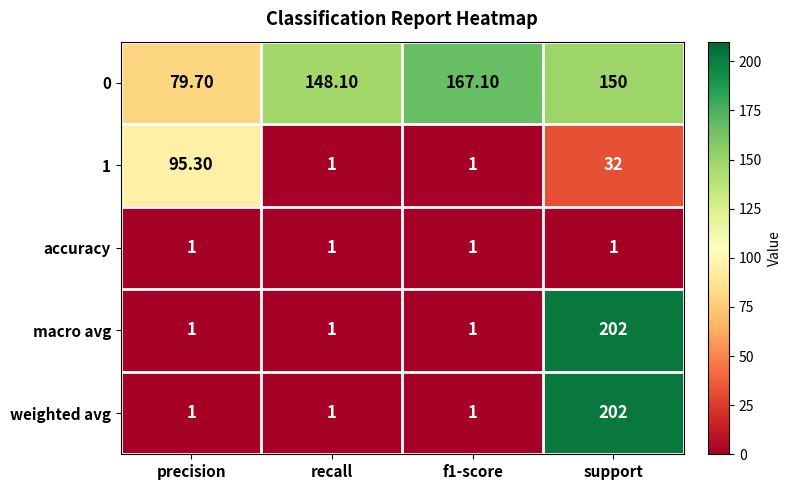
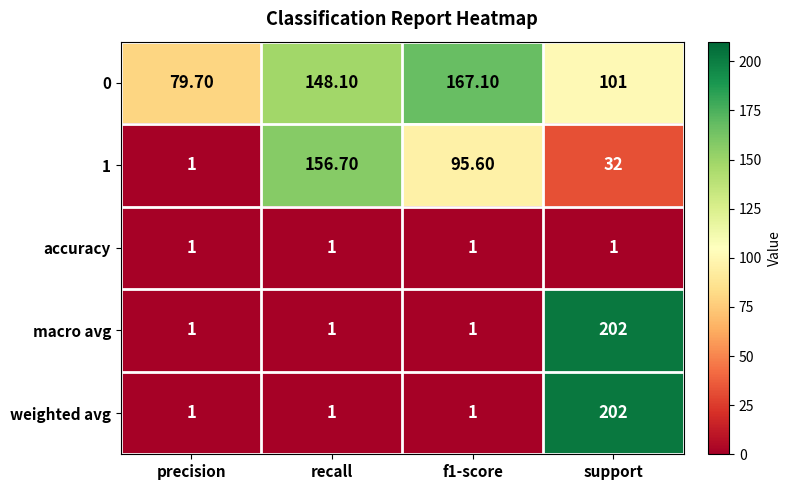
  {
    "0": {
      "precision": 79.70,
      "recall": 148.10,
      "f1-score": 167.10,
-     "support": 150
+     "support": 101
    },
    "1": {
-     "precision": 95.30,
-     "recall": 1,
-     "f1-score": 1,
+     "precision": 1,
+     "recall": 156.70,
+     "f1-score": 95.60,
      "support": 32
    },
    "accuracy": {
      "precision": 1,
      "recall": 1,
      "f1-score": 1,
      "support": 1
    },
    "macro avg": {
      "precision": 1,
      "recall": 1,
      "f1-score": 1,
      "support": 202
    },
    "weighted avg": {
      "precision": 1,
      "recall": 1,
      "f1-score": 1,
      "support": 202
    }
  }
